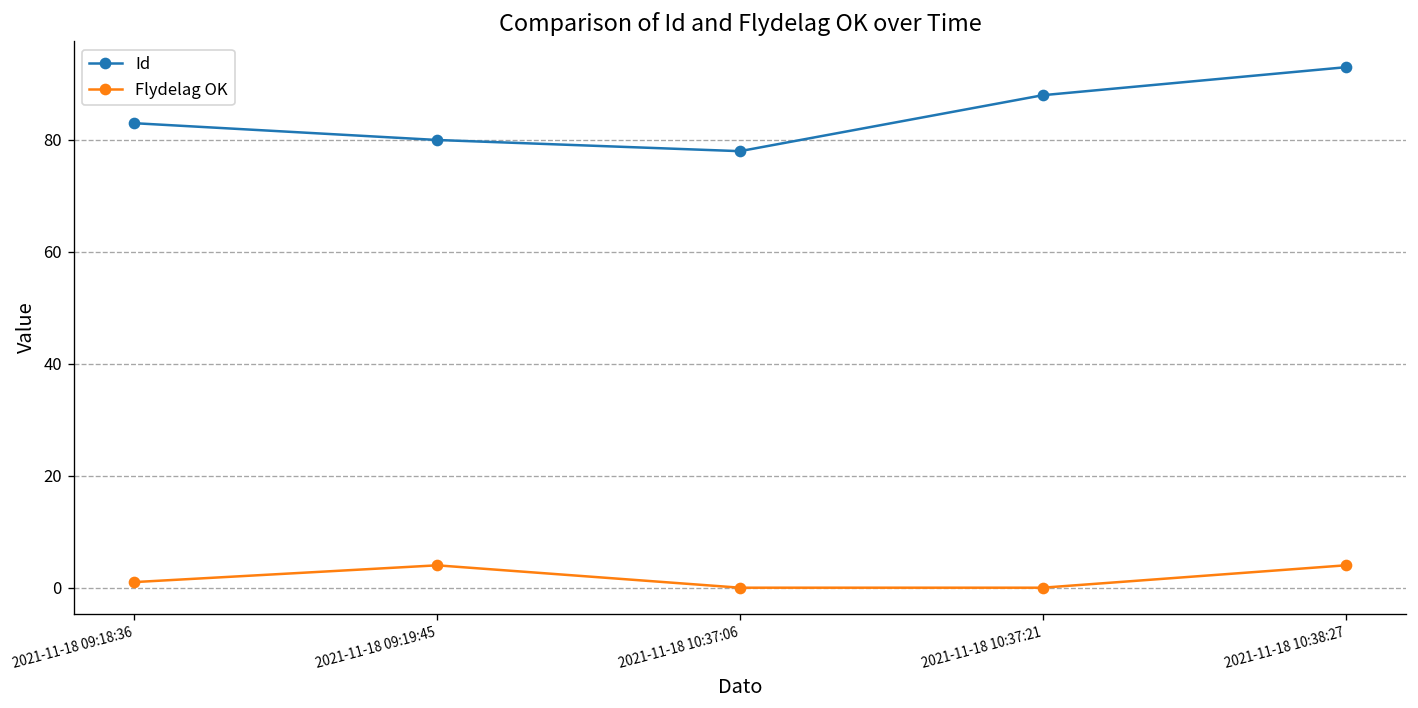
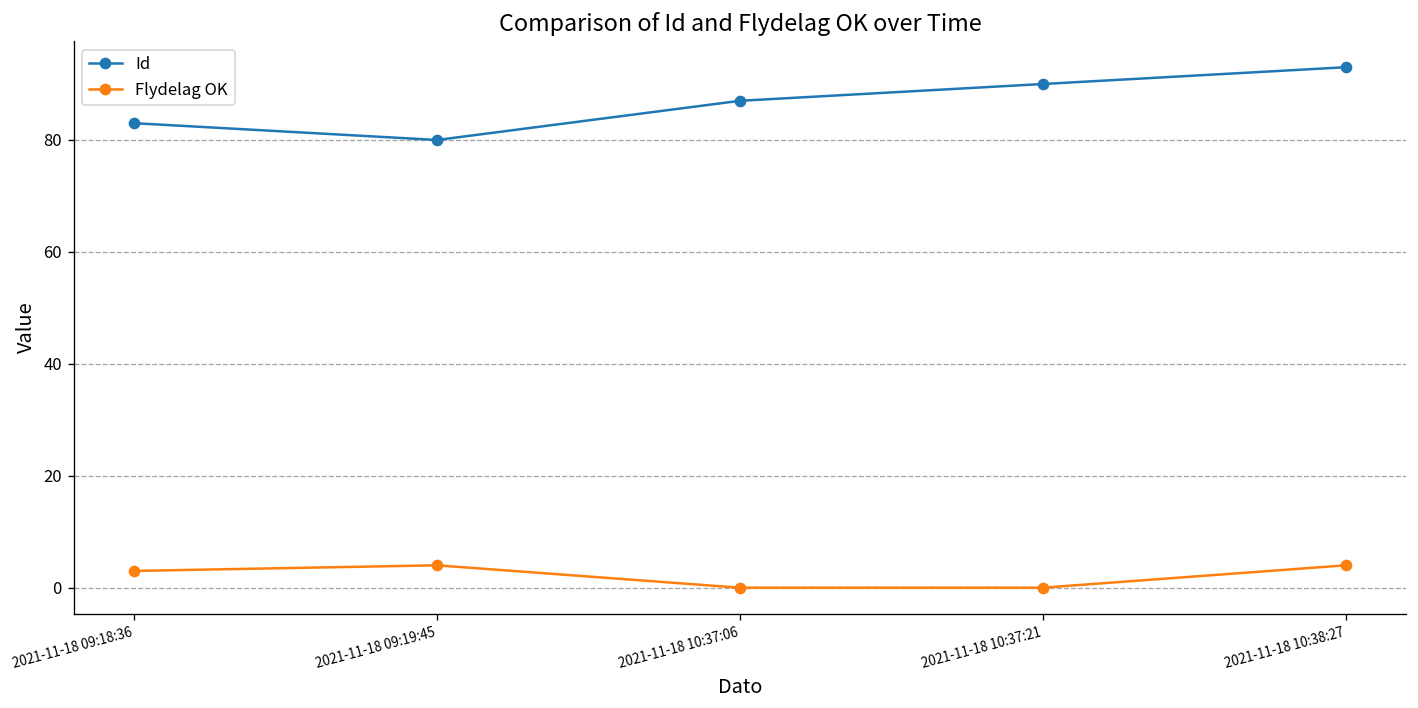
  {
    "Id": {
      "2021-11-18 09:18:36": 83,
      "2021-11-18 09:19:45": 80,
-     "2021-11-18 10:37:06": 78,
-     "2021-11-18 10:37:21": 88,
+     "2021-11-18 10:37:06": 87,
+     "2021-11-18 10:37:21": 90,
      "2021-11-18 10:38:27": 93
    },
    "Flydelag OK": {
-     "2021-11-18 09:18:36": 1,
+     "2021-11-18 09:18:36": 3,
      "2021-11-18 09:19:45": 4,
      "2021-11-18 10:37:06": 0,
      "2021-11-18 10:37:21": 0,
      "2021-11-18 10:38:27": 4
    }
  }
